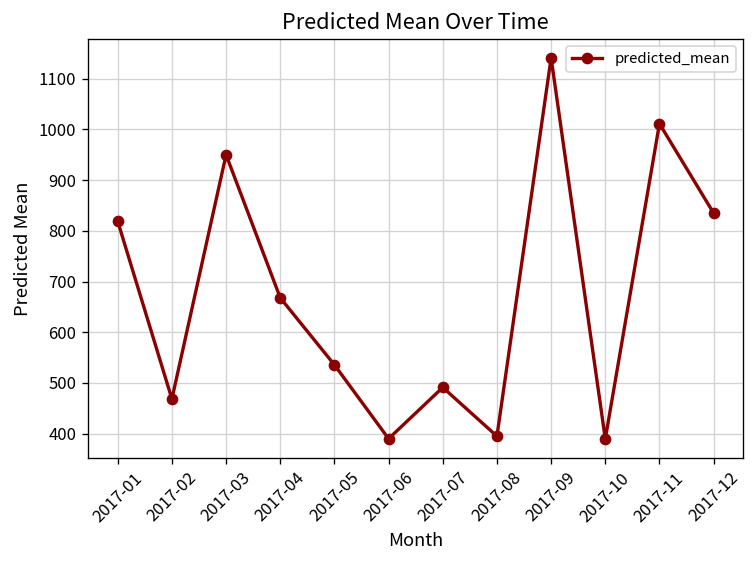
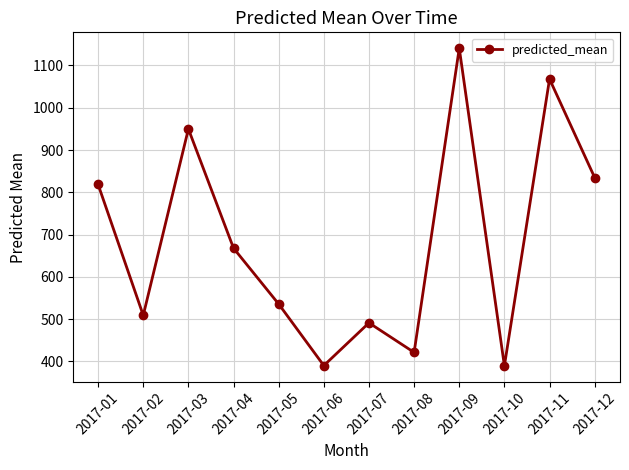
  {
    "2017-01": 820,
-   "2017-02": 470,
+   "2017-02": 510,
    "2017-03": 950,
    "2017-04": 670,
    "2017-05": 540,
    "2017-06": 390,
    "2017-07": 490,
-   "2017-08": 400,
+   "2017-08": 420,
    "2017-09": 1140,
    "2017-10": 390,
-   "2017-11": 1010,
+   "2017-11": 1070,
    "2017-12": 830
  }
